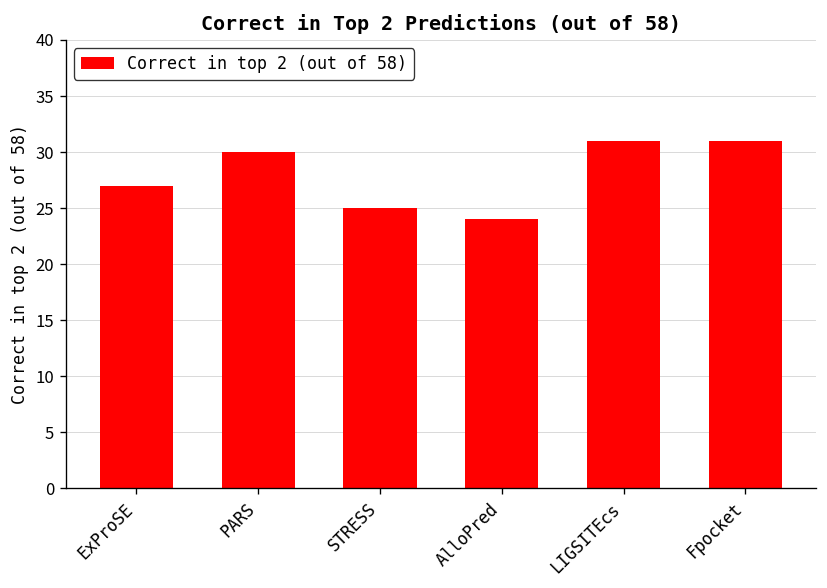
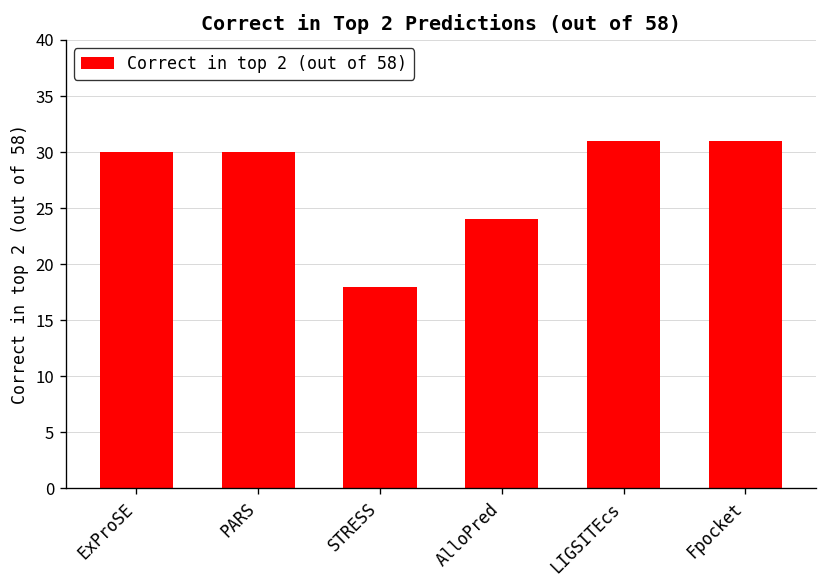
  {
-   "ExProSE": 27,
+   "ExProSE": 30,
    "PARS": 30,
-   "STRESS": 25,
+   "STRESS": 18,
    "AlloPred": 24,
    "LIGSITEcs": 31,
    "Fpocket": 31
  }
